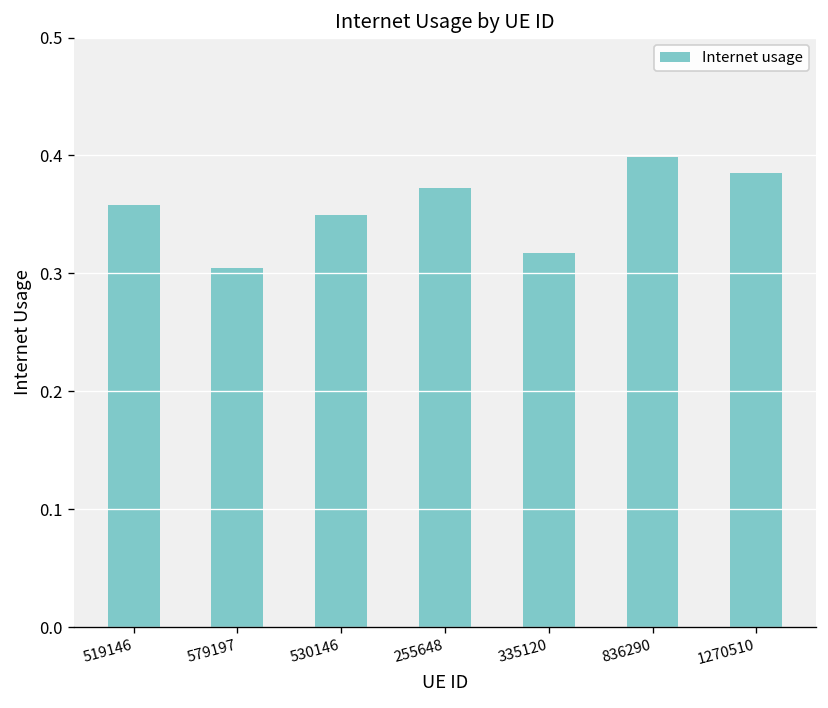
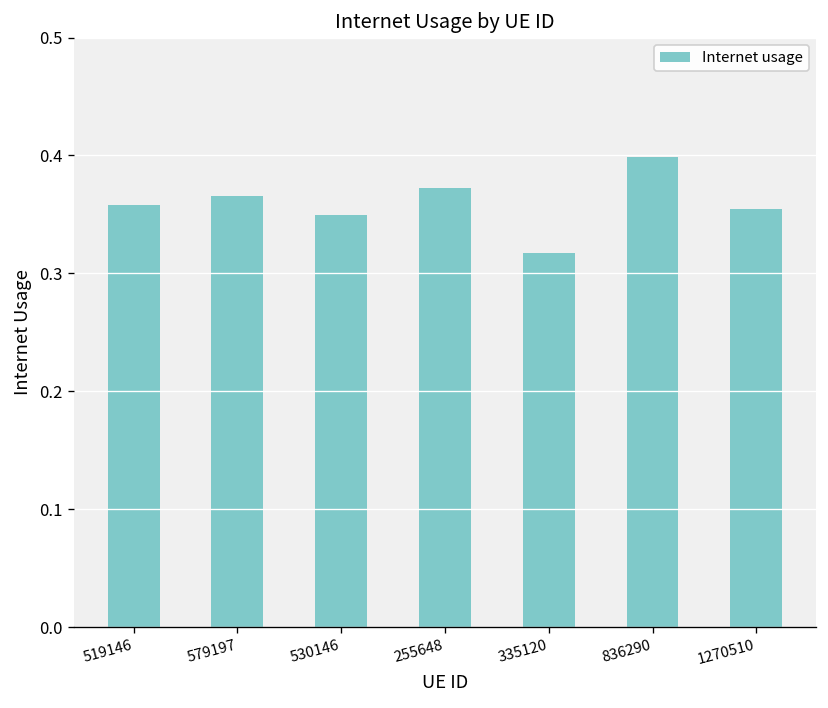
  {
    "519146": 0.36,
-   "579197": 0.30,
+   "579197": 0.37,
    "530146": 0.35,
    "255648": 0.37,
    "335120": 0.32,
    "836290": 0.40,
-   "1270510": 0.39
+   "1270510": 0.35
  }
